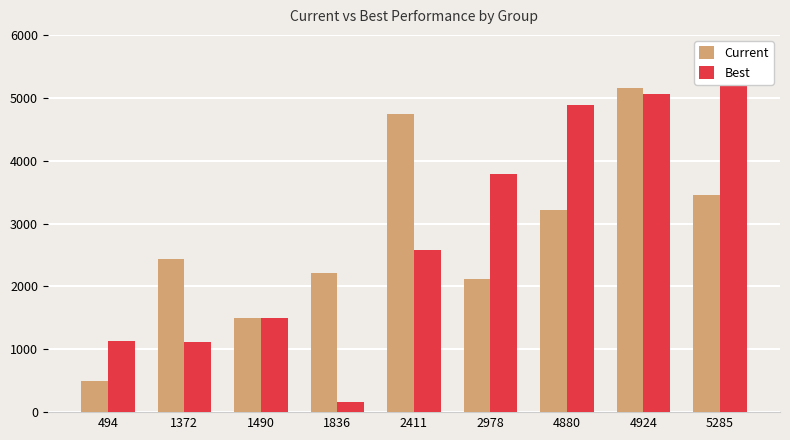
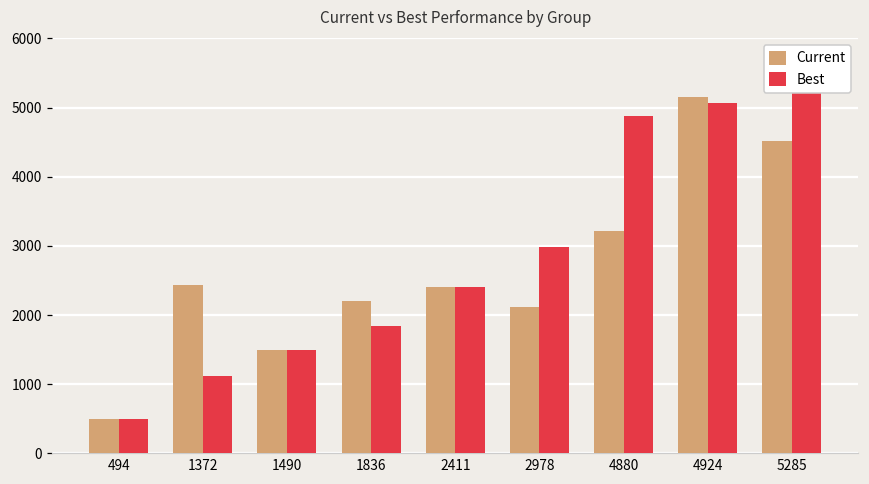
  {
    "Current": {
      "494": 500,
      "1372": 2400,
      "1490": 1500,
      "1836": 2200,
-     "2411": 4700,
+     "2411": 2400,
      "2978": 2100,
      "4880": 3200,
      "4924": 5100,
-     "5285": 3400
+     "5285": 4500
    },
    "Best": {
-     "494": 1100,
+     "494": 500,
      "1372": 1100,
      "1490": 1500,
-     "1836": 200,
-     "2411": 2600,
-     "2978": 3800,
+     "1836": 1800,
+     "2411": 2400,
+     "2978": 3000,
      "4880": 4900,
      "4924": 5100
    }
  }
